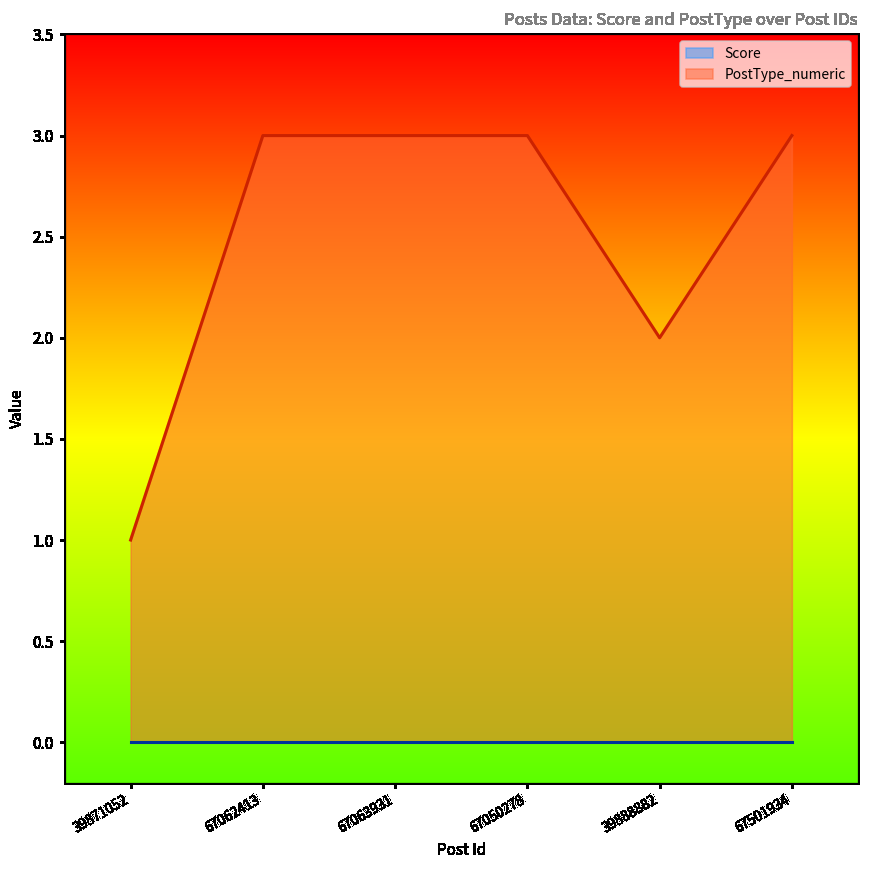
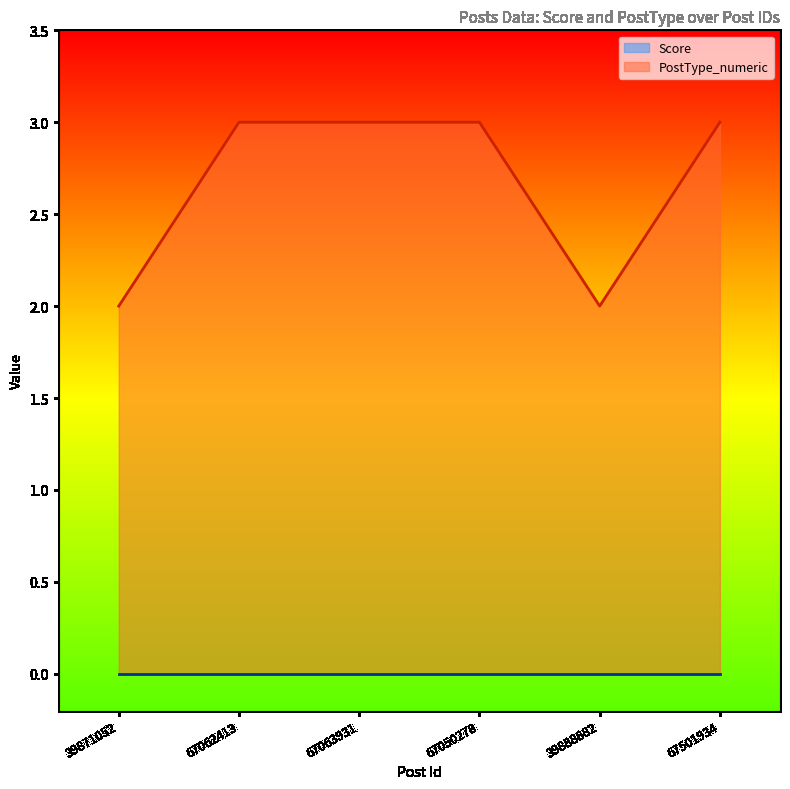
  {
    "Score": {
      "39871052": 0,
      "67062413": 0,
      "67063931": 0,
      "67050278": 0,
      "39888882": 0,
      "67501934": 0
    },
    "PostType_numeric": {
-     "39871052": 1,
+     "39871052": 2,
      "67062413": 3,
      "67063931": 3,
      "67050278": 3,
      "39888882": 2,
      "67501934": 3
    }
  }
